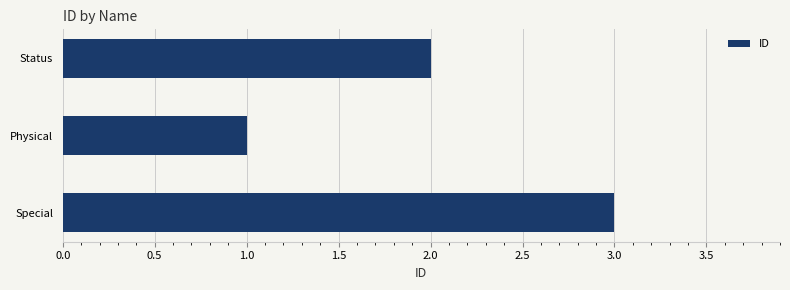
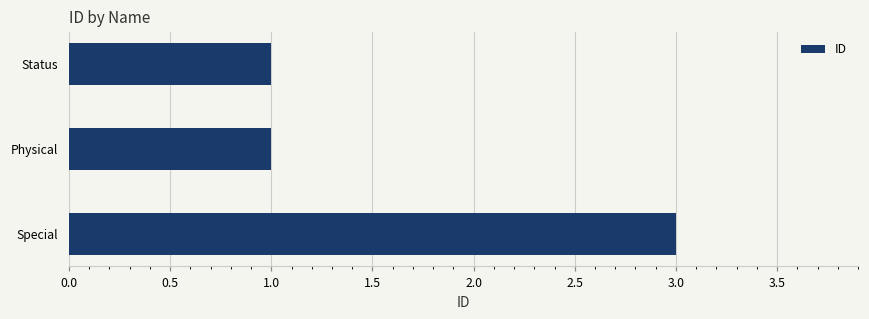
  {
-   "Status": 2,
+   "Status": 1,
    "Physical": 1,
    "Special": 3
  }
